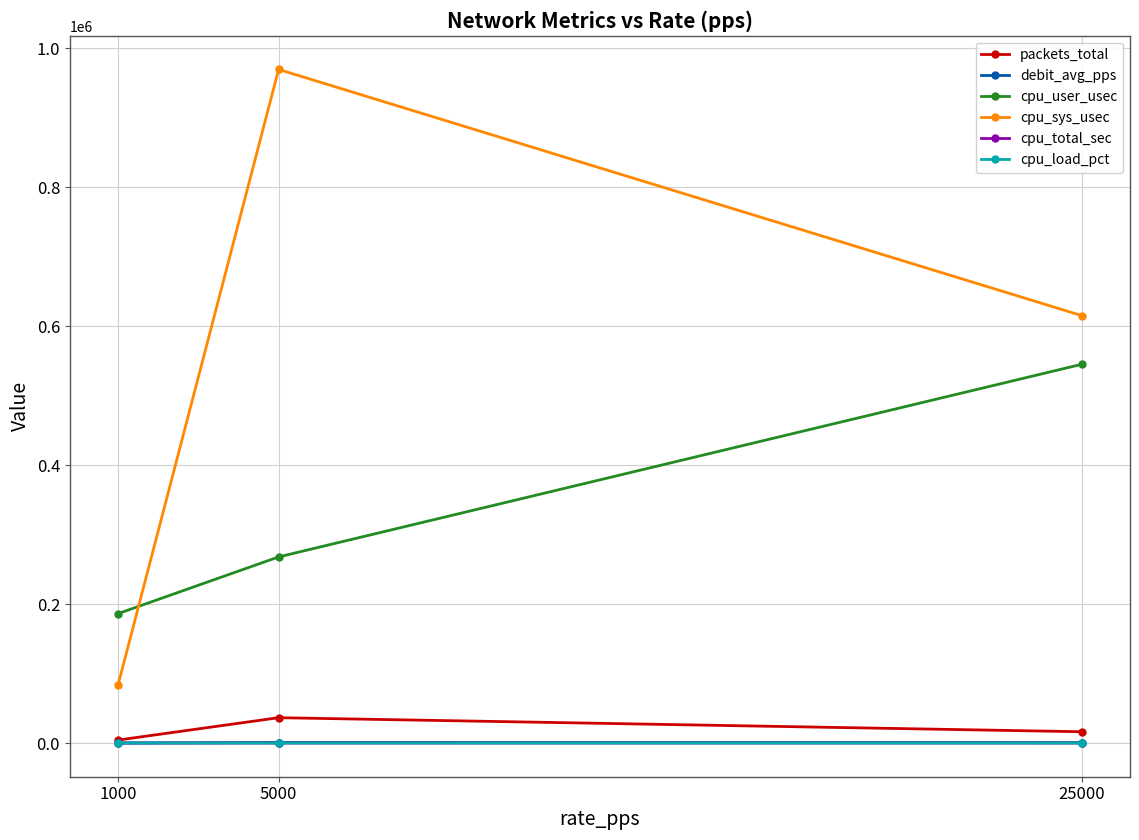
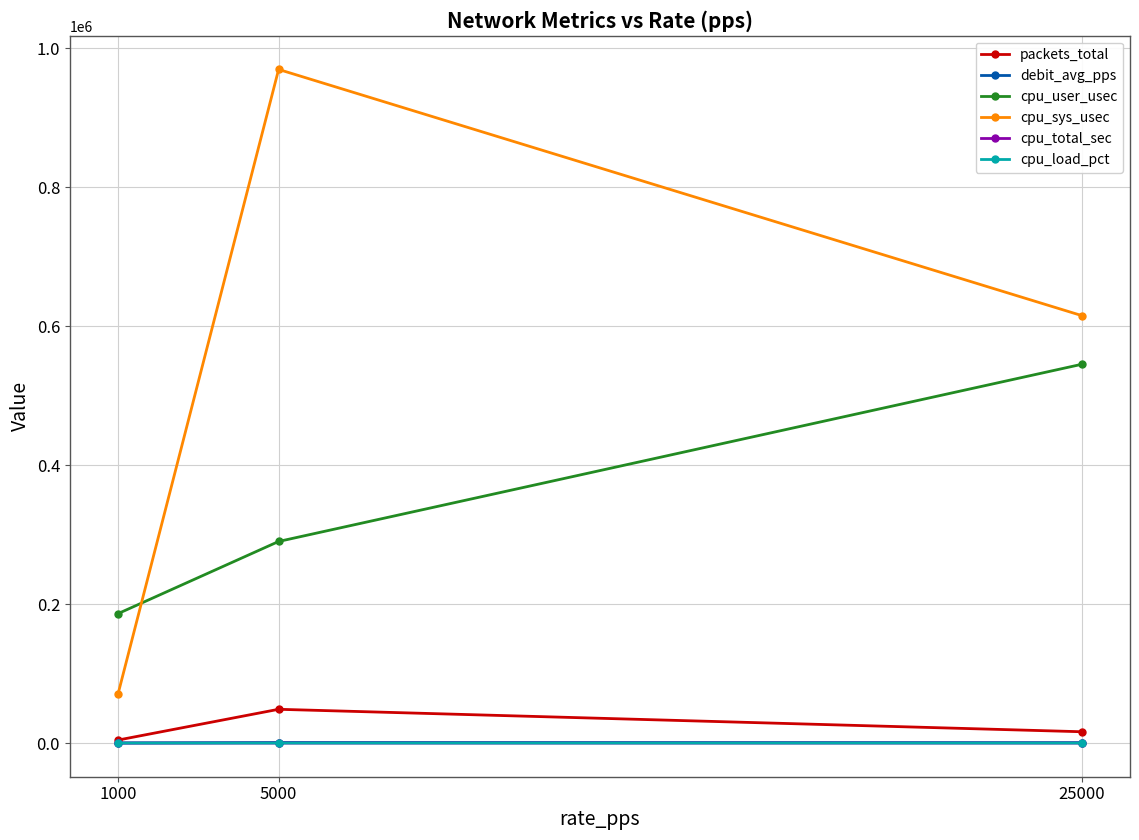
  {
    "packets_total": {
      "1000": 0,
-     "5000": 40000,
+     "5000": 50000,
      "25000": 20000
    },
    "cpu_user_usec": {
      "1000": 190000,
-     "5000": 270000,
+     "5000": 290000,
      "25000": 550000
    },
    "cpu_sys_usec": {
-     "1000": 80000,
+     "1000": 70000,
      "5000": 970000,
      "25000": 620000
    }
  }
